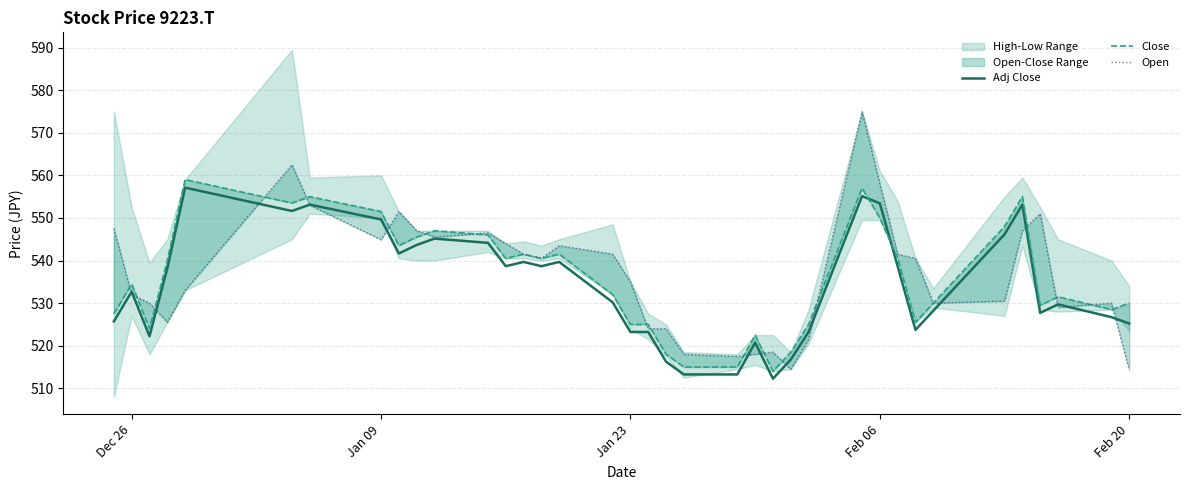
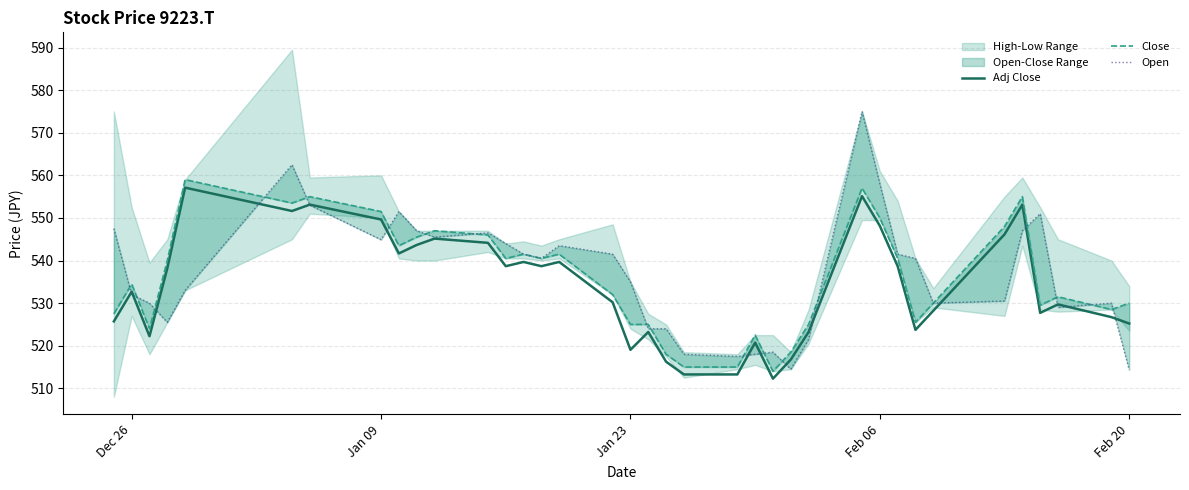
  {
    "Adj Close": {
      "Dec 26": 533,
      "Jan 09": 550,
-     "Jan 23": 523,
-     "Feb 06": 553,
+     "Jan 23": 519,
+     "Feb 06": 548,
      "Feb 20": 525
    },
    "Open": {
      "Dec 26": 532,
      "Jan 09": 545,
      "Feb 20": 514
    }
  }
